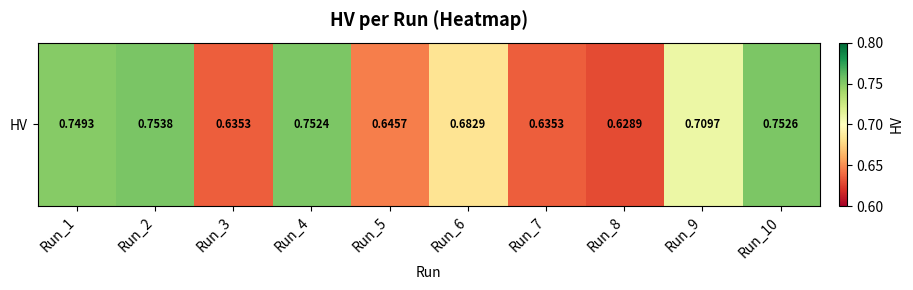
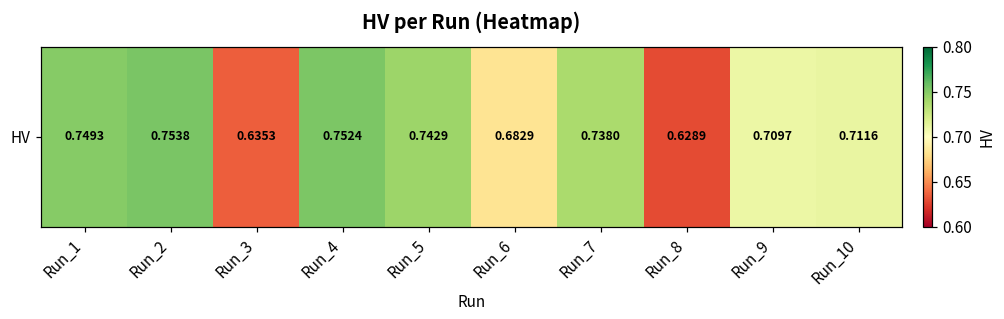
  {
    "HV": {
      "Run_1": 0.7493,
      "Run_2": 0.7538,
      "Run_3": 0.6353,
      "Run_4": 0.7524,
-     "Run_5": 0.6457,
+     "Run_5": 0.7429,
      "Run_6": 0.6829,
-     "Run_7": 0.6353,
+     "Run_7": 0.7380,
      "Run_8": 0.6289,
      "Run_9": 0.7097,
-     "Run_10": 0.7526
+     "Run_10": 0.7116
    }
  }
